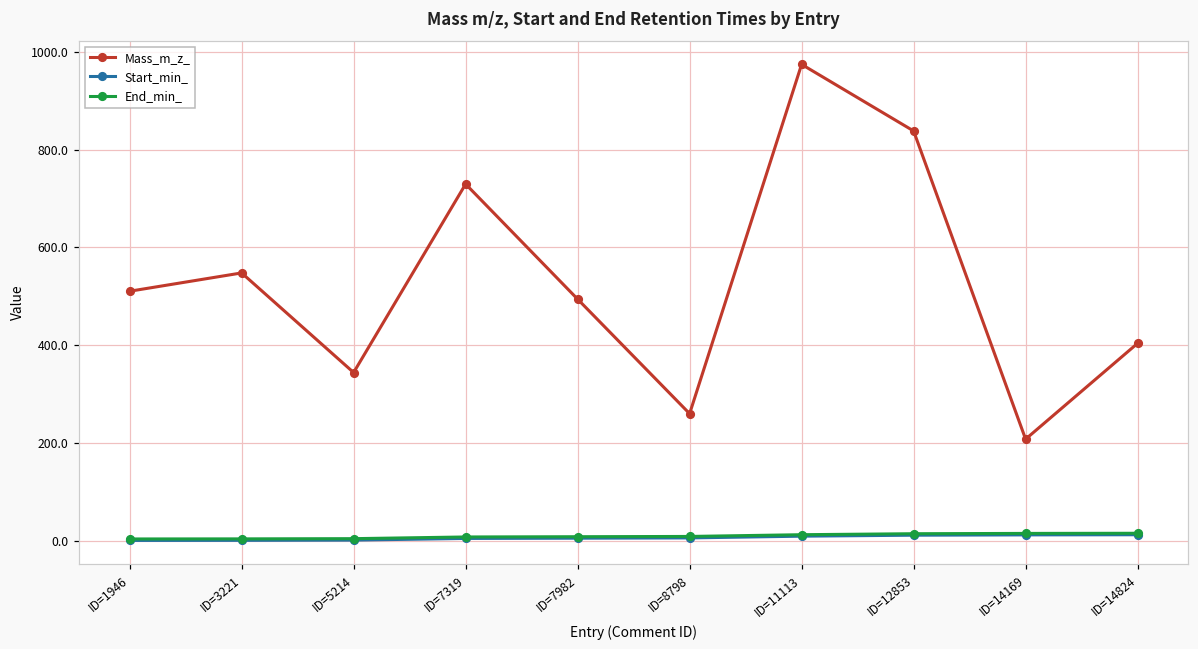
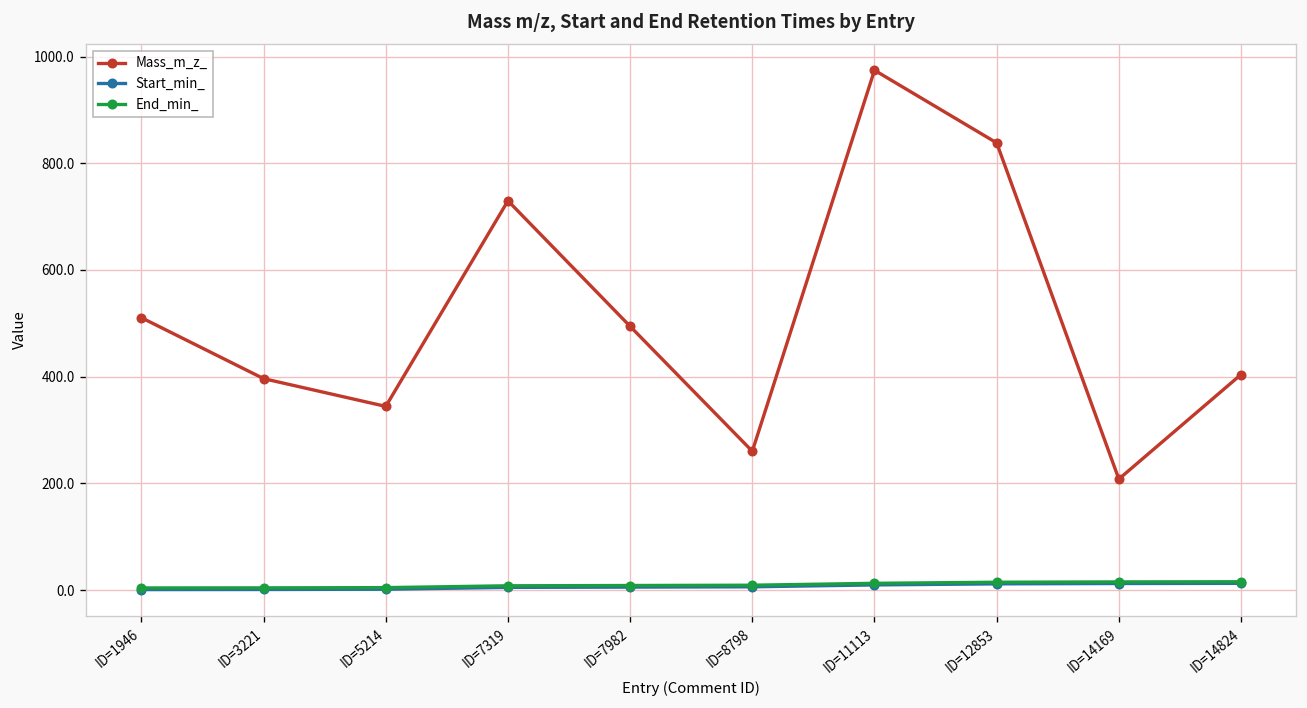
  {
    "Mass_m_z_": {
      "ID=1946": 510,
-     "ID=3221": 550,
+     "ID=3221": 400,
      "ID=5214": 340,
      "ID=7319": 730,
      "ID=7982": 490,
      "ID=8798": 260,
      "ID=11113": 970,
      "ID=12853": 840,
      "ID=14169": 210,
      "ID=14824": 400
    }
  }
